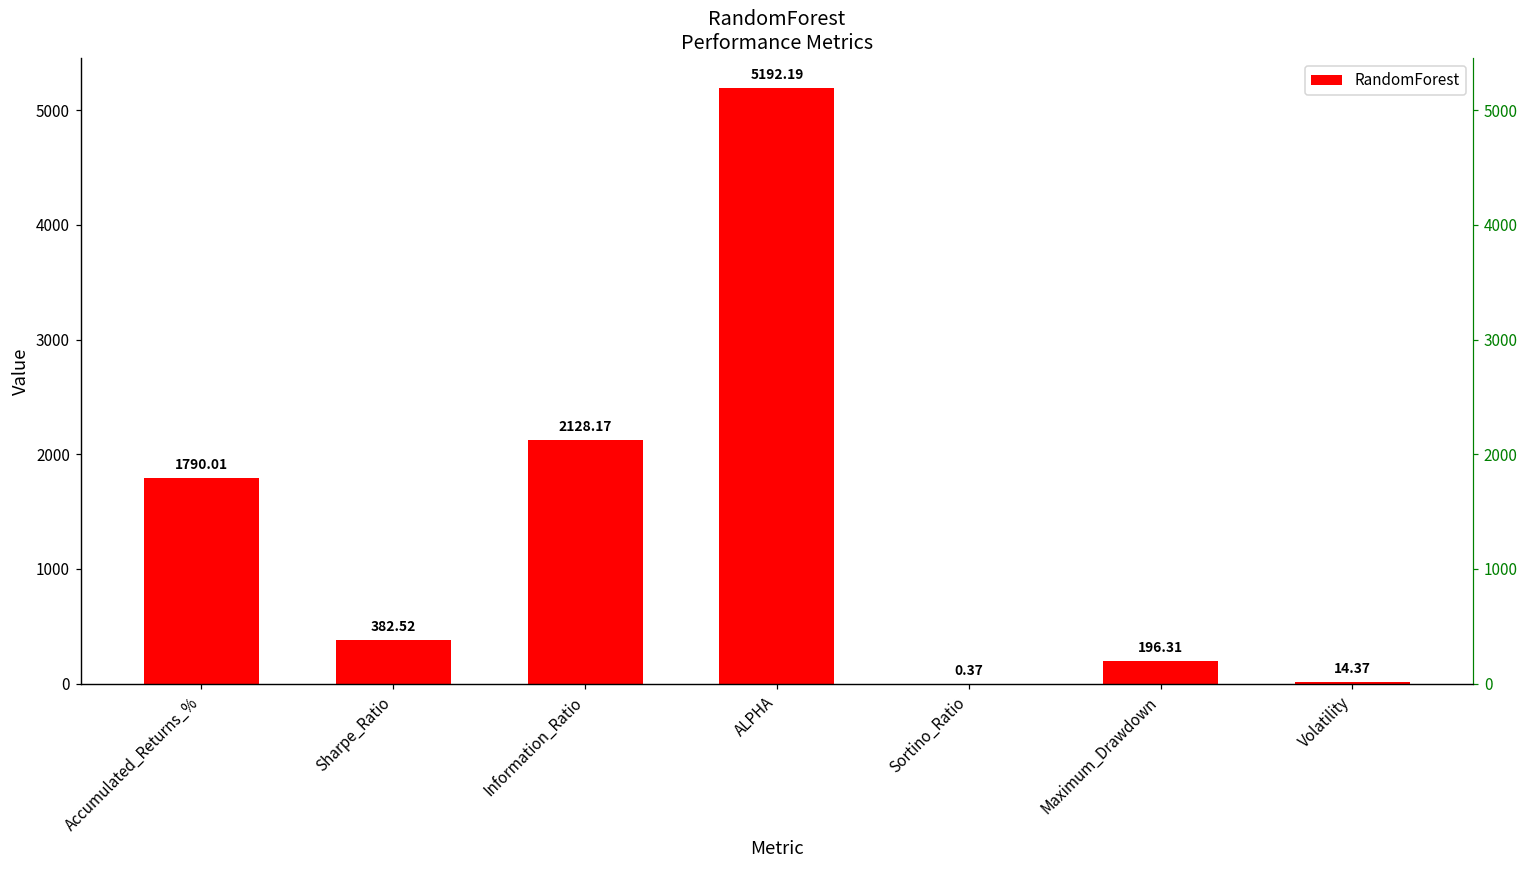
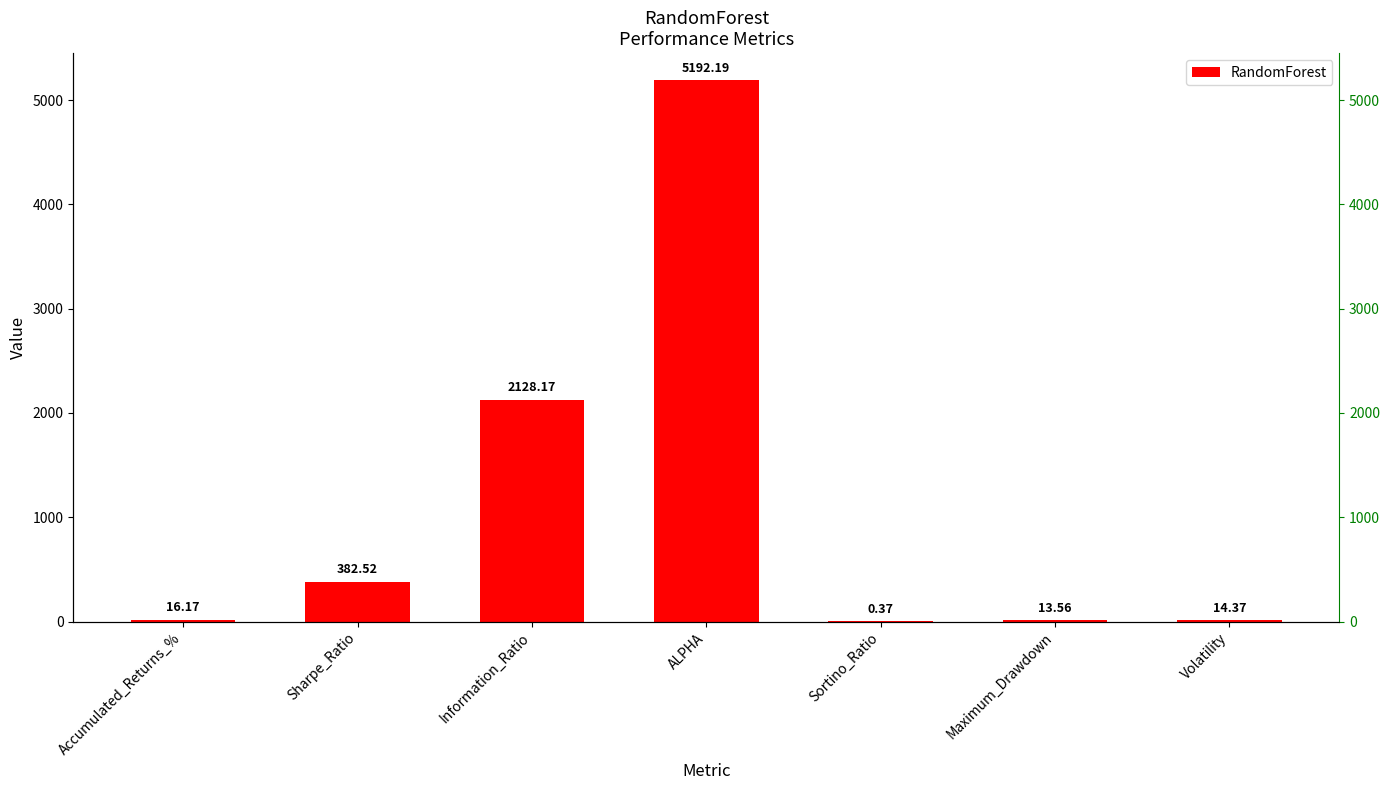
  {
-   "Accumulated_Returns_%": 1790.01,
+   "Accumulated_Returns_%": 16.17,
    "Sharpe_Ratio": 382.52,
    "Information_Ratio": 2128.17,
    "ALPHA": 5192.19,
    "Sortino_Ratio": 0.37,
-   "Maximum_Drawdown": 196.31,
+   "Maximum_Drawdown": 13.56,
    "Volatility": 14.37
  }
